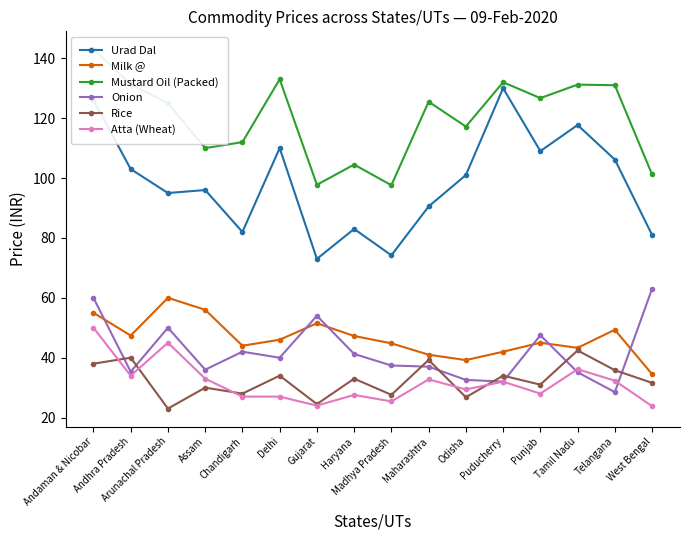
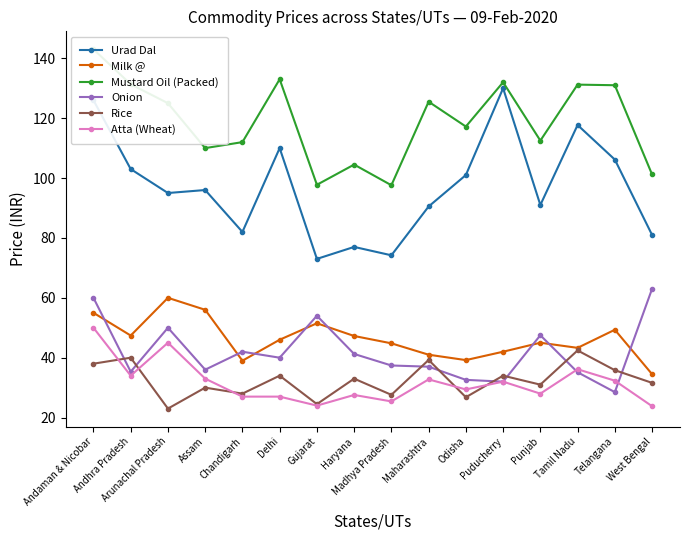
  {
    "Urad Dal": {
      "Andhra Pradesh": 103,
      "Arunachal Pradesh": 95,
      "Assam": 96,
      "Chandigarh": 82,
      "Delhi": 110,
      "Gujarat": 73,
-     "Haryana": 83,
+     "Haryana": 77,
      "Madhya Pradesh": 74,
      "Maharashtra": 91,
      "Odisha": 101,
      "Puducherry": 130,
-     "Punjab": 109,
+     "Punjab": 91,
      "Tamil Nadu": 118,
      "Telangana": 106,
      "West Bengal": 81
    },
    "Milk @": {
      "Andaman & Nicobar": 55,
      "Andhra Pradesh": 47,
      "Arunachal Pradesh": 60,
      "Assam": 56,
-     "Chandigarh": 44,
+     "Chandigarh": 39,
      "Delhi": 46,
      "Gujarat": 52,
      "Haryana": 47,
      "Madhya Pradesh": 45,
      "Maharashtra": 41,
      "Odisha": 39,
      "Puducherry": 42,
      "Punjab": 45,
      "Telangana": 49,
      "West Bengal": 35
    },
    "Mustard Oil (Packed)": {
      "Assam": 110,
      "Chandigarh": 112,
      "Delhi": 133,
      "Gujarat": 98,
      "Haryana": 105,
      "Madhya Pradesh": 98,
      "Maharashtra": 126,
      "Odisha": 117,
      "Puducherry": 132,
-     "Punjab": 127,
+     "Punjab": 113,
      "Tamil Nadu": 131,
      "Telangana": 131,
      "West Bengal": 101
    },
    "Onion": {
      "Andaman & Nicobar": 60,
      "Andhra Pradesh": 35,
      "Arunachal Pradesh": 50,
      "Assam": 36,
      "Chandigarh": 42,
      "Delhi": 40,
      "Gujarat": 54,
      "Haryana": 41,
      "Madhya Pradesh": 37,
      "Maharashtra": 37,
      "Odisha": 33,
      "Punjab": 48,
      "Tamil Nadu": 35,
      "Telangana": 29,
      "West Bengal": 63
    },
    "Rice": {
      "Andaman & Nicobar": 38,
      "Andhra Pradesh": 40,
      "Arunachal Pradesh": 23,
      "Assam": 30,
      "Chandigarh": 28,
      "Delhi": 34,
      "Haryana": 33,
      "Madhya Pradesh": 28,
      "Maharashtra": 39,
      "Odisha": 27,
      "Puducherry": 34,
      "Punjab": 31,
      "Telangana": 36,
      "West Bengal": 32
    },
    "Atta (Wheat)": {
      "Andaman & Nicobar": 50,
      "Andhra Pradesh": 34,
      "Arunachal Pradesh": 45,
      "Assam": 33,
      "Chandigarh": 27,
      "Delhi": 27,
      "Haryana": 28,
      "Madhya Pradesh": 25,
      "Maharashtra": 33,
      "Odisha": 29,
      "Punjab": 28,
      "Tamil Nadu": 36,
      "Telangana": 32,
      "West Bengal": 24
    }
  }
